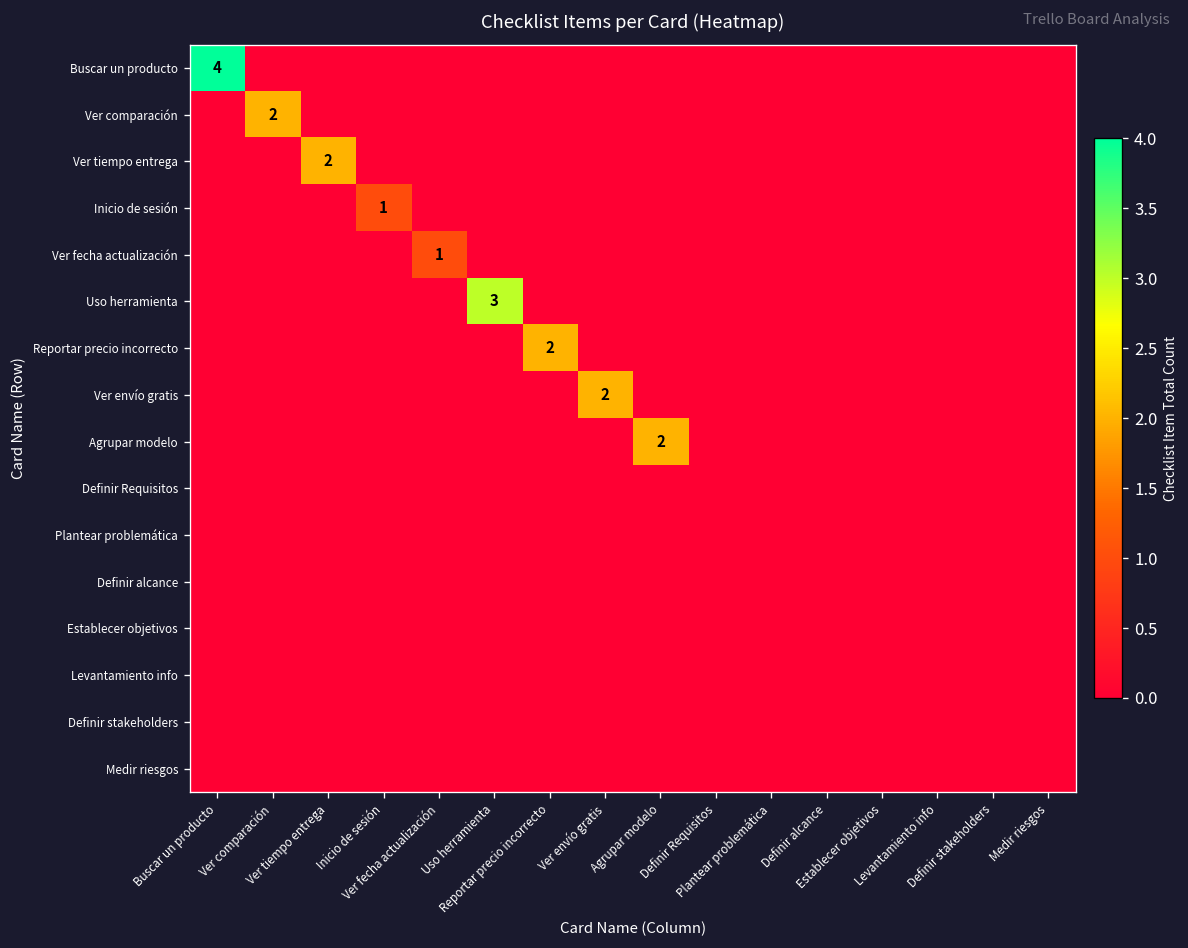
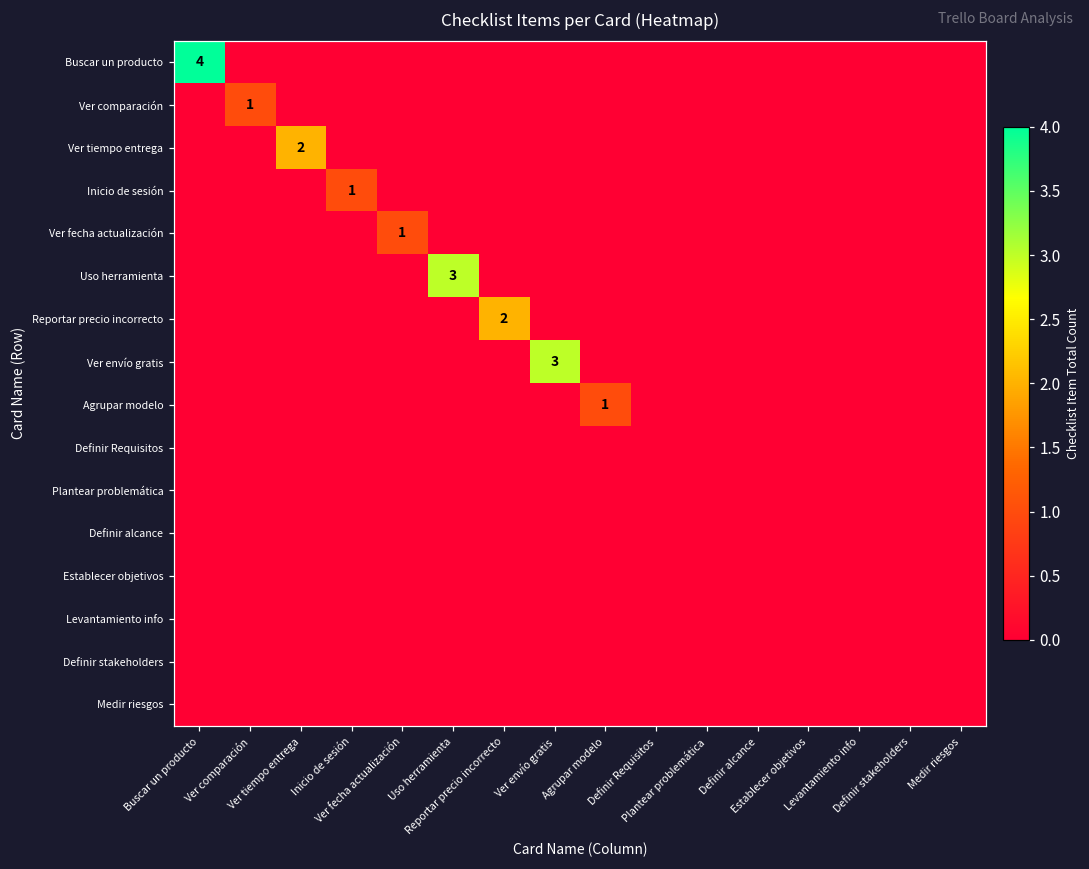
  {
    "Buscar un producto": {
      "Buscar un producto": 4
    },
    "Ver comparación": {
-     "Ver comparación": 2
+     "Ver comparación": 1
    },
    "Ver tiempo entrega": {
      "Ver tiempo entrega": 2
    },
    "Inicio de sesión": {
      "Inicio de sesión": 1
    },
    "Ver fecha actualización": {
      "Ver fecha actualización": 1
    },
    "Uso herramienta": {
      "Uso herramienta": 3
    },
    "Reportar precio incorrecto": {
      "Reportar precio incorrecto": 2
    },
    "Ver envío gratis": {
-     "Ver envío gratis": 2
+     "Ver envío gratis": 3
    },
    "Agrupar modelo": {
-     "Agrupar modelo": 2
+     "Agrupar modelo": 1
    }
  }
